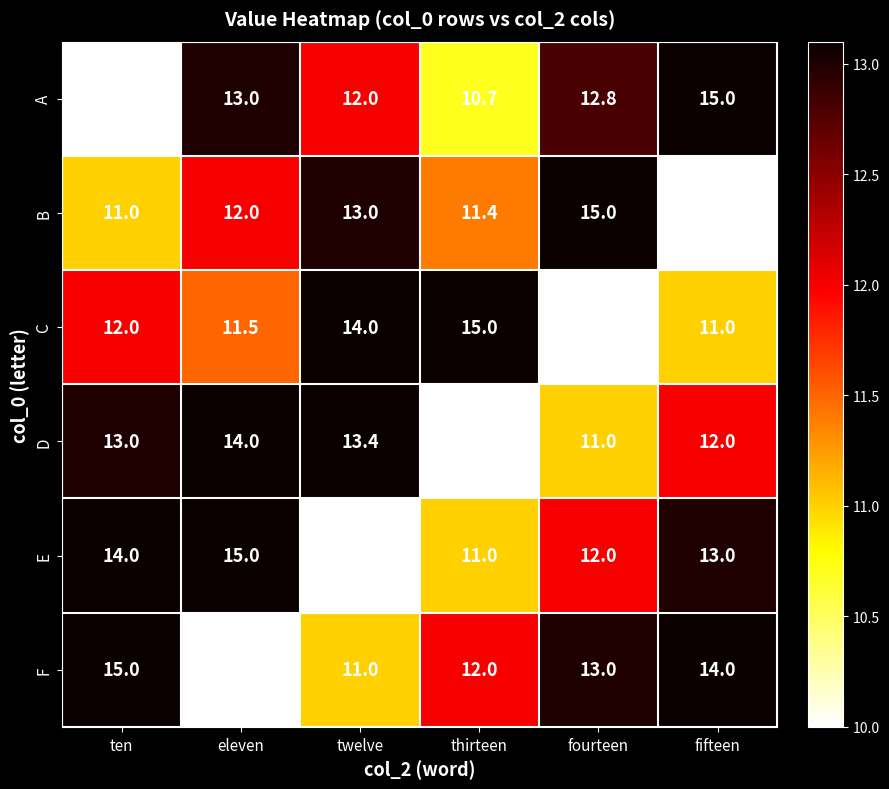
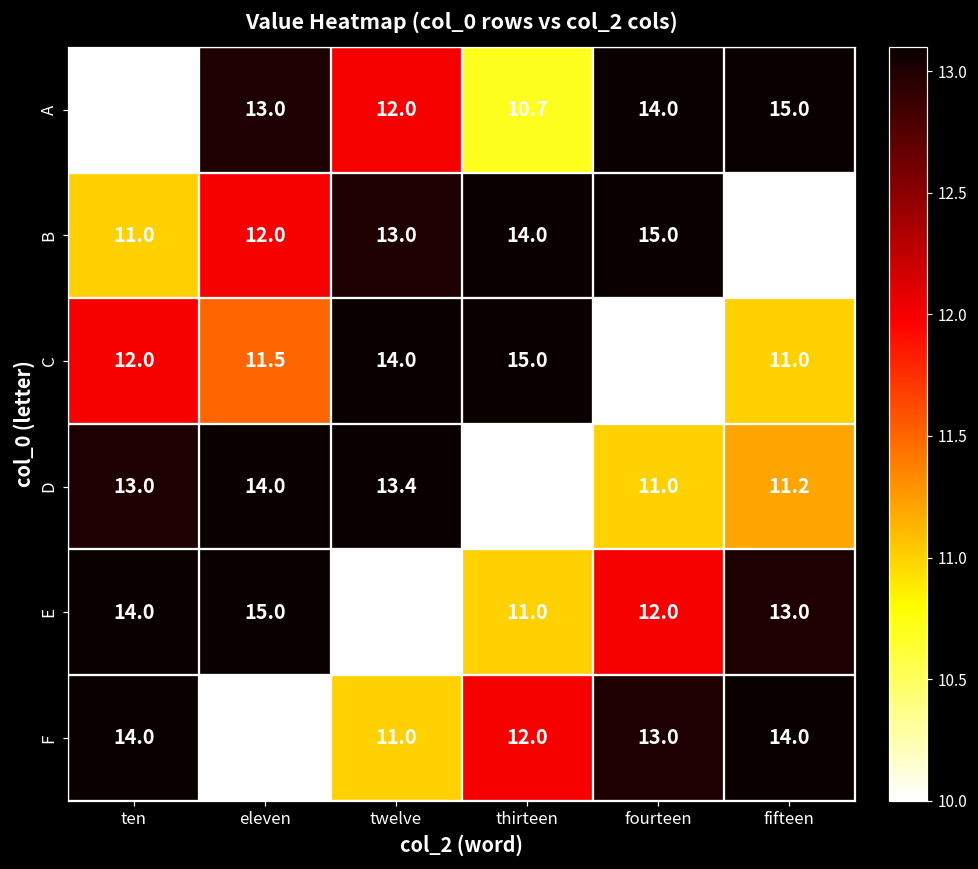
  {
    "A": {
      "eleven": 13.0,
      "twelve": 12.0,
      "thirteen": 10.7,
-     "fourteen": 12.8,
+     "fourteen": 14.0,
      "fifteen": 15.0
    },
    "B": {
      "ten": 11.0,
      "eleven": 12.0,
      "twelve": 13.0,
-     "thirteen": 11.4,
+     "thirteen": 14.0,
      "fourteen": 15.0
    },
    "C": {
      "ten": 12.0,
      "eleven": 11.5,
      "twelve": 14.0,
      "thirteen": 15.0,
      "fifteen": 11.0
    },
    "D": {
      "ten": 13.0,
      "eleven": 14.0,
      "twelve": 13.4,
      "fourteen": 11.0,
-     "fifteen": 12.0
+     "fifteen": 11.2
    },
    "E": {
      "ten": 14.0,
      "eleven": 15.0,
      "thirteen": 11.0,
      "fourteen": 12.0,
      "fifteen": 13.0
    },
    "F": {
-     "ten": 15.0,
+     "ten": 14.0,
      "twelve": 11.0,
      "thirteen": 12.0,
      "fourteen": 13.0,
      "fifteen": 14.0
    }
  }
